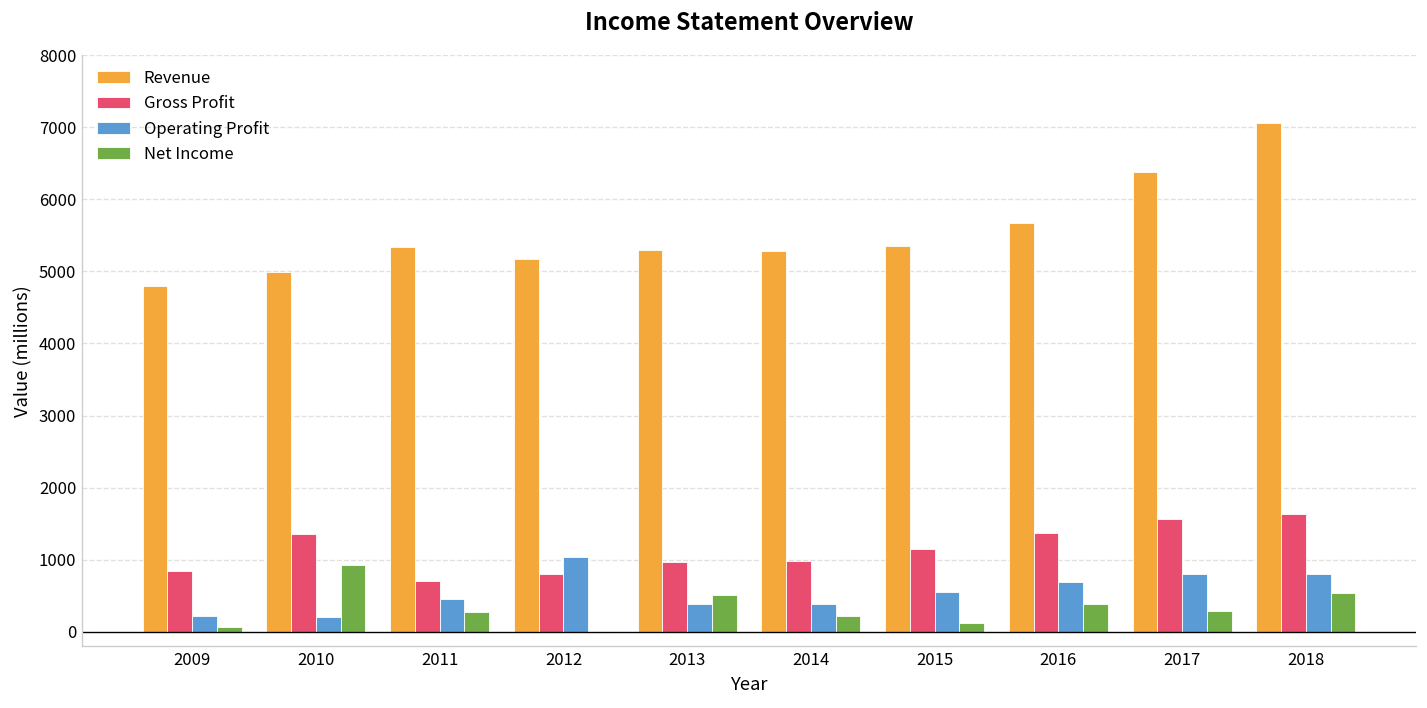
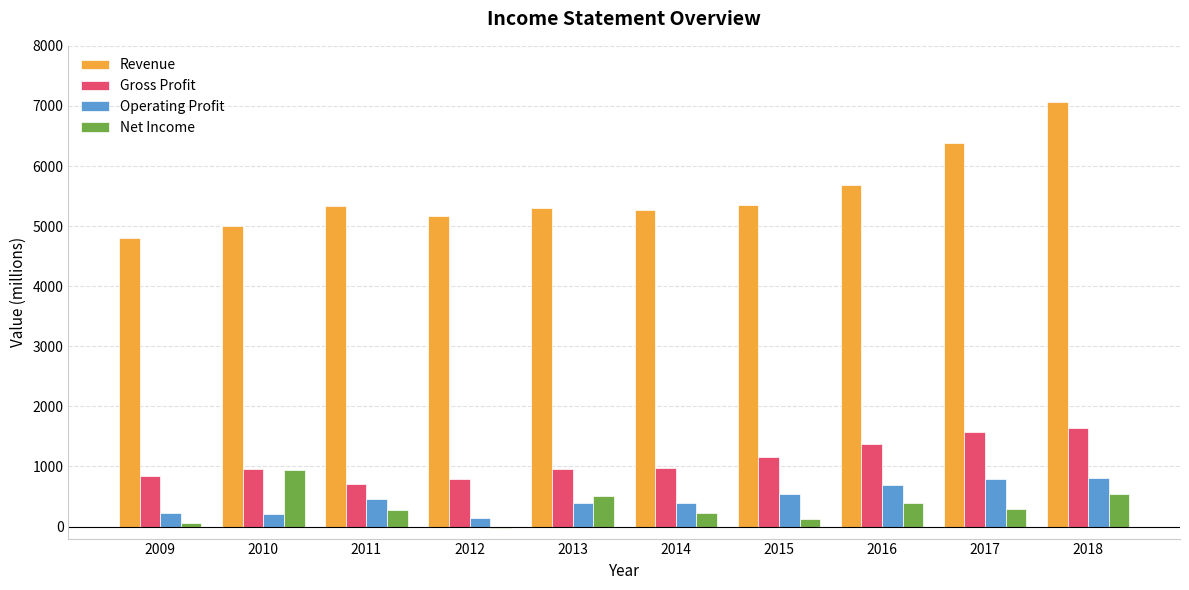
  {
    "Revenue": {
      "2009": 4800,
      "2010": 5000,
      "2011": 5300,
      "2012": 5200,
      "2013": 5300,
      "2014": 5300,
      "2015": 5400,
      "2016": 5700,
      "2017": 6400,
      "2018": 7100
    },
    "Gross Profit": {
      "2009": 800,
-     "2010": 1400,
+     "2010": 1000,
      "2011": 700,
      "2012": 800,
      "2013": 1000,
      "2014": 1000,
      "2015": 1200,
      "2016": 1400,
      "2017": 1600,
      "2018": 1600
    },
    "Operating Profit": {
      "2009": 200,
      "2010": 200,
      "2011": 500,
-     "2012": 1000,
+     "2012": 100,
      "2013": 400,
      "2014": 400,
      "2015": 500,
      "2016": 700,
      "2017": 800,
      "2018": 800
    },
    "Net Income": {
      "2009": 100,
      "2010": 900,
      "2011": 300,
      "2013": 500,
      "2014": 200,
      "2015": 100,
      "2016": 400,
      "2017": 300,
      "2018": 500
    }
  }
